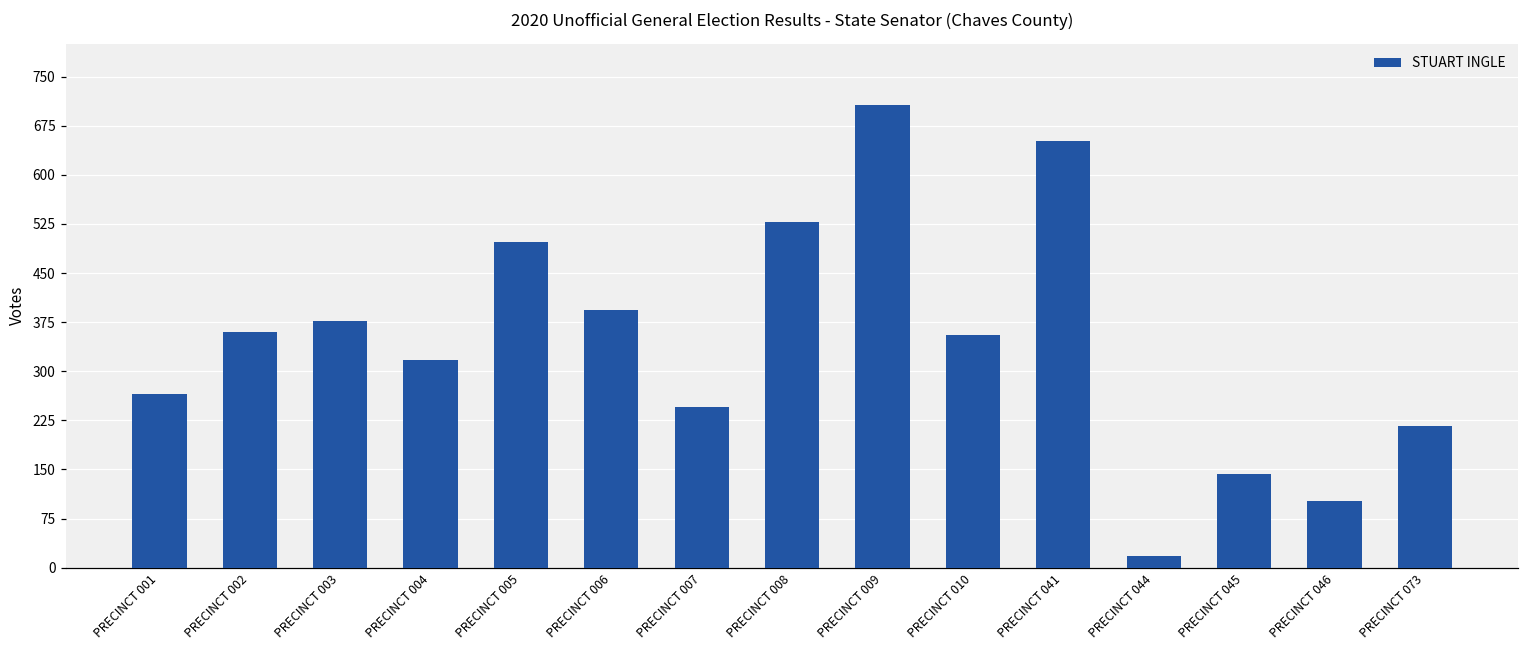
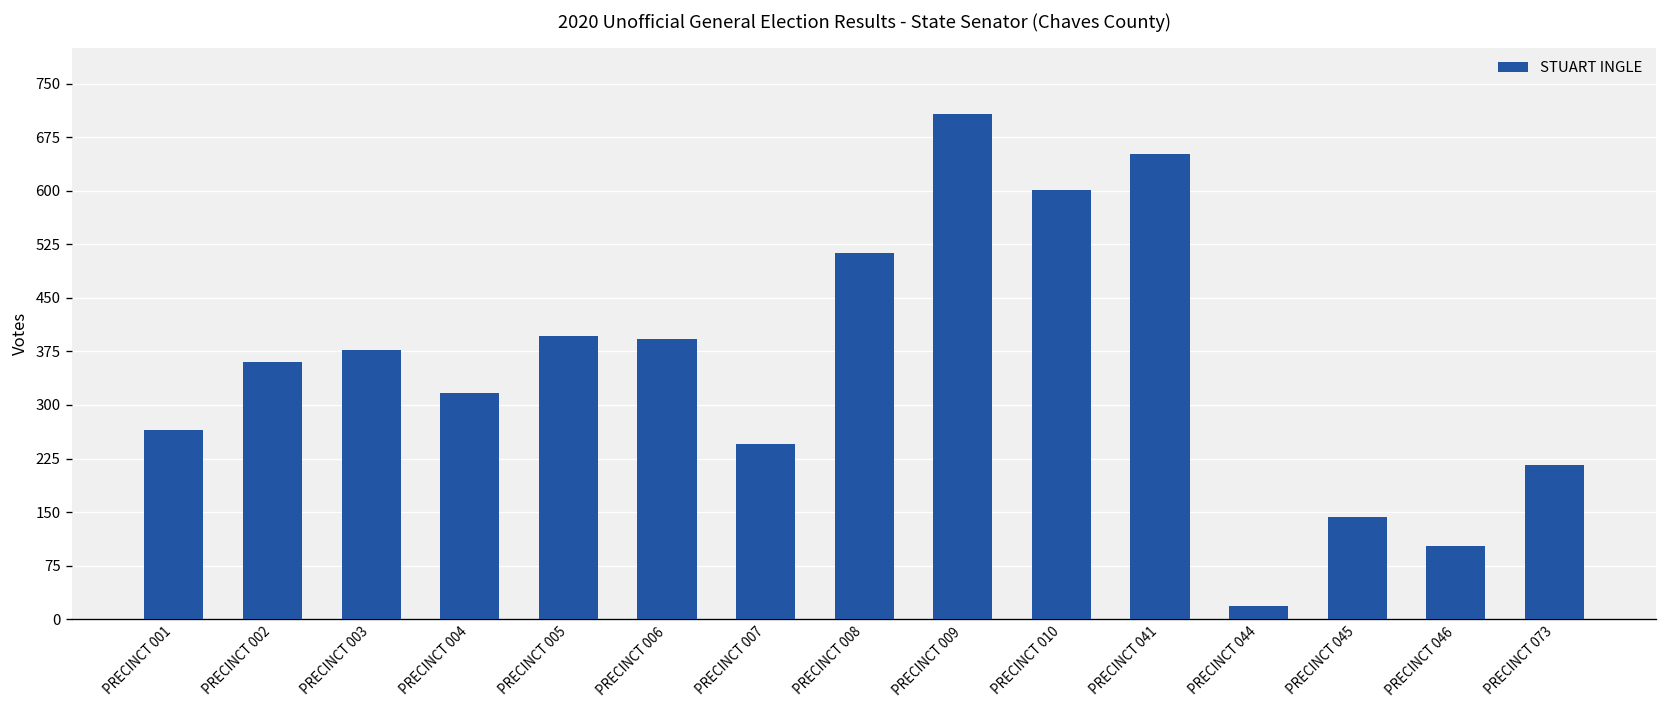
  {
    "PRECINCT 001": 270,
    "PRECINCT 002": 360,
    "PRECINCT 003": 380,
    "PRECINCT 004": 320,
-   "PRECINCT 005": 500,
+   "PRECINCT 005": 400,
    "PRECINCT 006": 390,
    "PRECINCT 007": 250,
-   "PRECINCT 008": 530,
+   "PRECINCT 008": 510,
    "PRECINCT 009": 710,
-   "PRECINCT 010": 360,
+   "PRECINCT 010": 600,
    "PRECINCT 041": 650,
    "PRECINCT 044": 20,
    "PRECINCT 045": 140,
    "PRECINCT 046": 100,
    "PRECINCT 073": 220
  }
